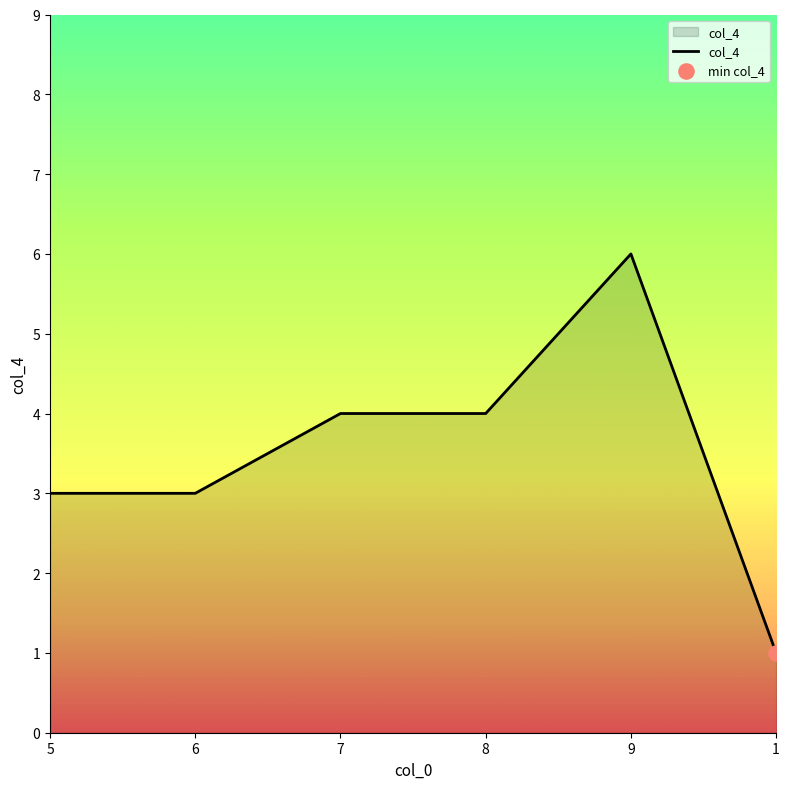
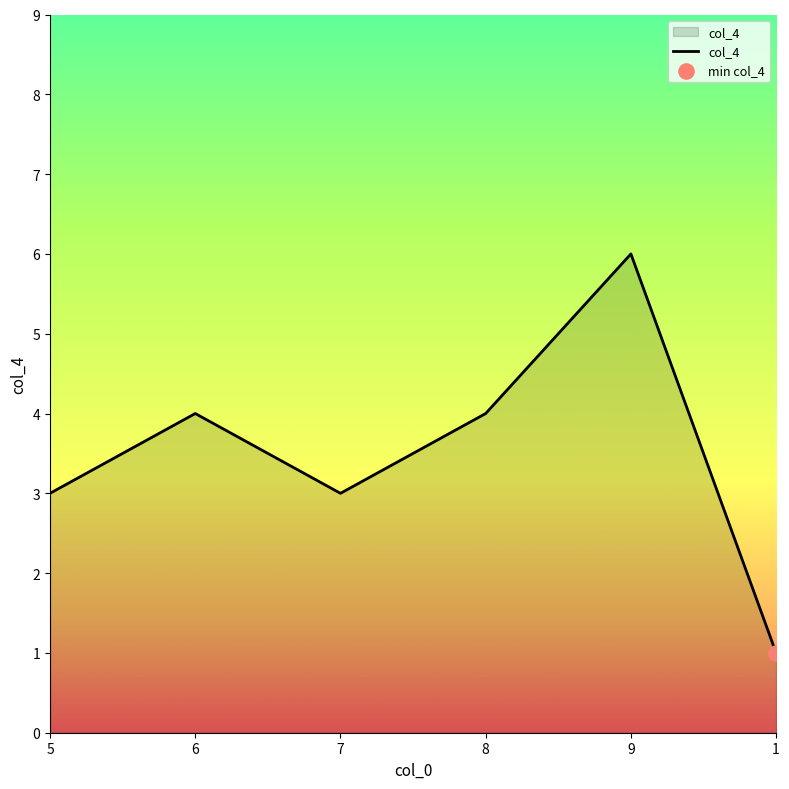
  {
    "col_4": {
      "5": 3,
-     "6": 3,
-     "7": 4,
+     "6": 4,
+     "7": 3,
      "8": 4,
      "9": 6
    }
  }
